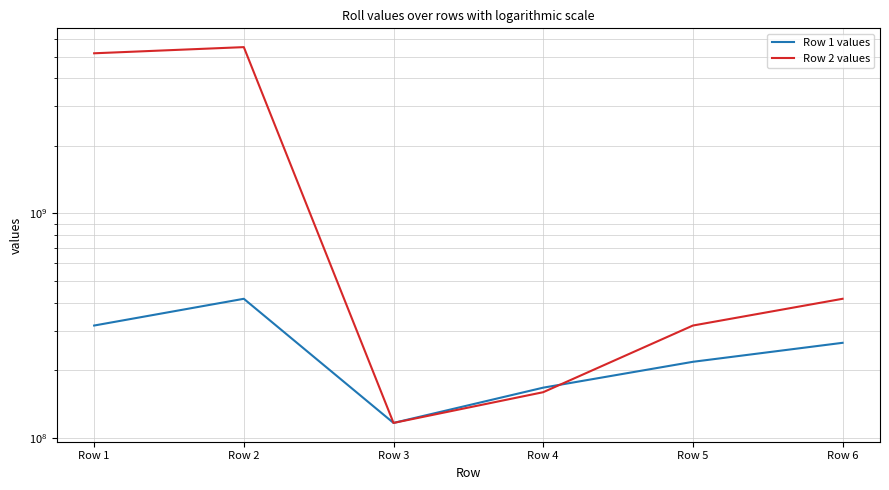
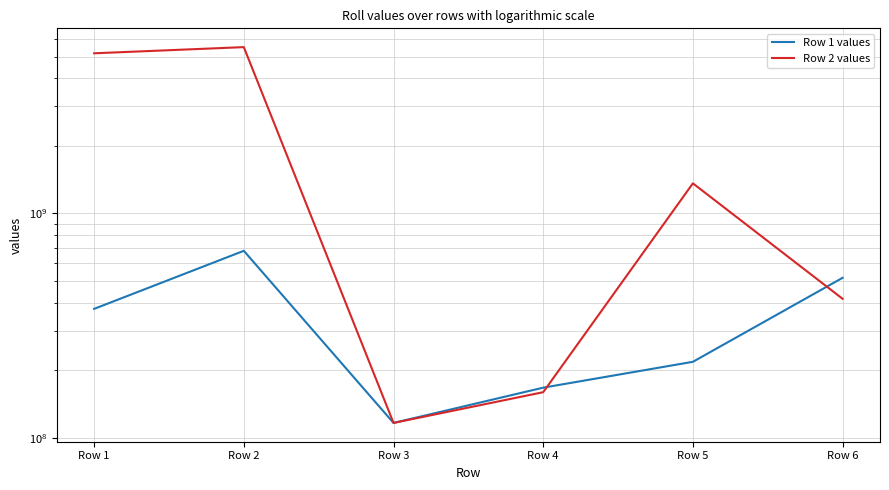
  {
    "Row 1 values": {
-     "Row 1": 320000000,
-     "Row 2": 420000000,
+     "Row 1": 380000000,
+     "Row 2": 680000000,
      "Row 4": 170000000,
      "Row 5": 220000000,
-     "Row 6": 260000000
+     "Row 6": 520000000
    },
    "Row 2 values": {
      "Row 1": 5200000000,
      "Row 2": 5500000000,
      "Row 4": 160000000,
-     "Row 5": 320000000,
+     "Row 5": 1400000000,
      "Row 6": 420000000
    }
  }
